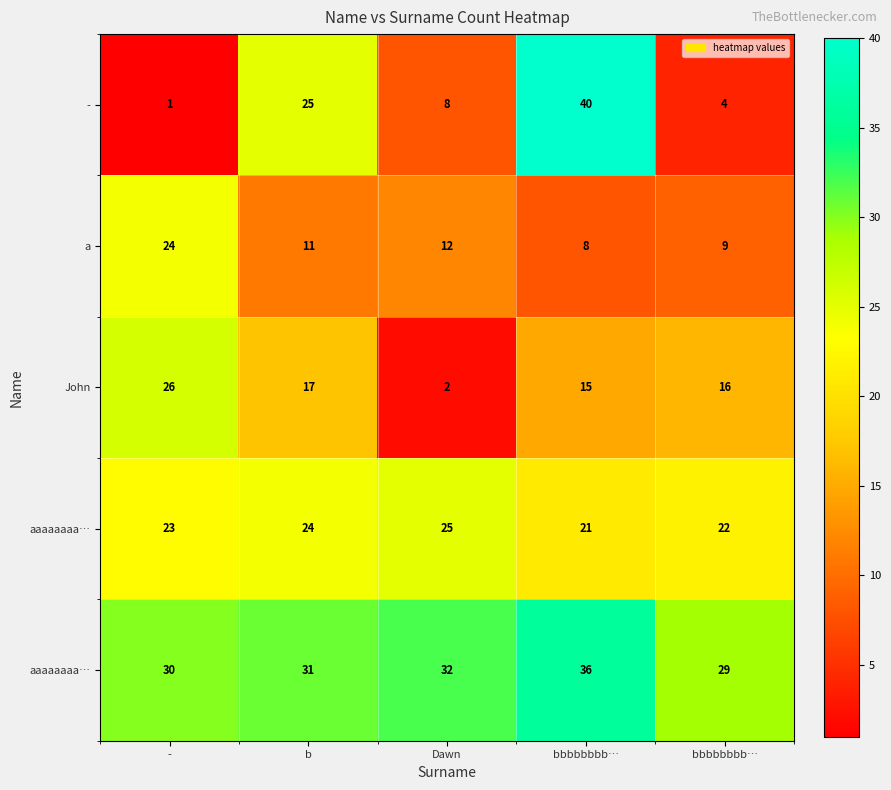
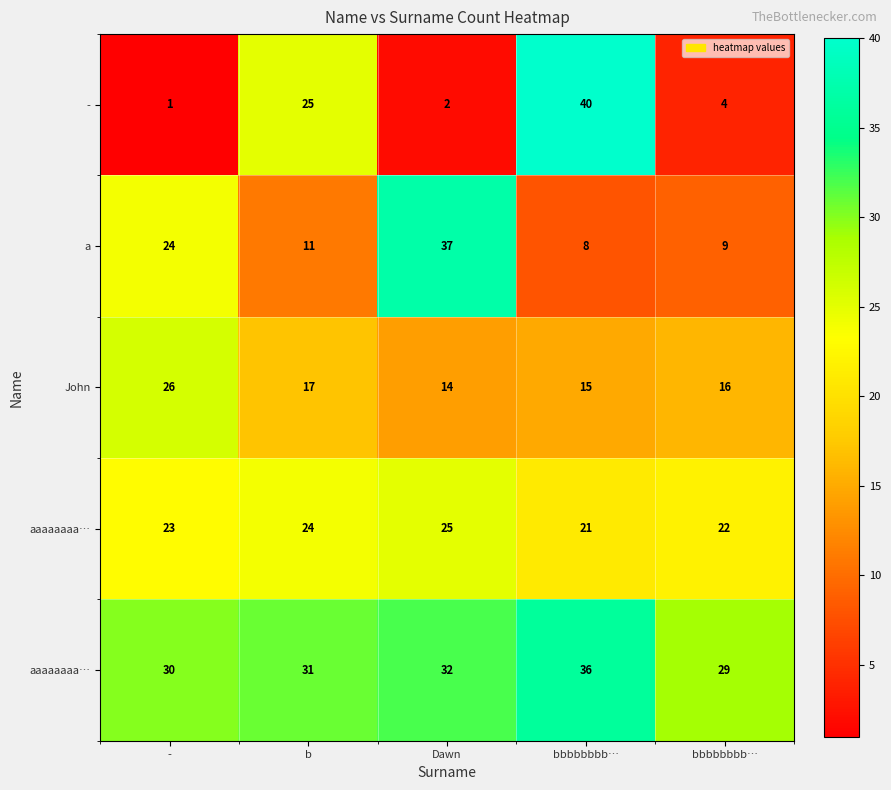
  {
    "-": {
      "-": 1,
      "b": 25,
-     "Dawn": 8
+     "Dawn": 2
    },
    "a": {
      "-": 24,
      "b": 11,
-     "Dawn": 12
+     "Dawn": 37
    },
    "John": {
      "-": 26,
      "b": 17,
-     "Dawn": 2
+     "Dawn": 14
    }
  }
